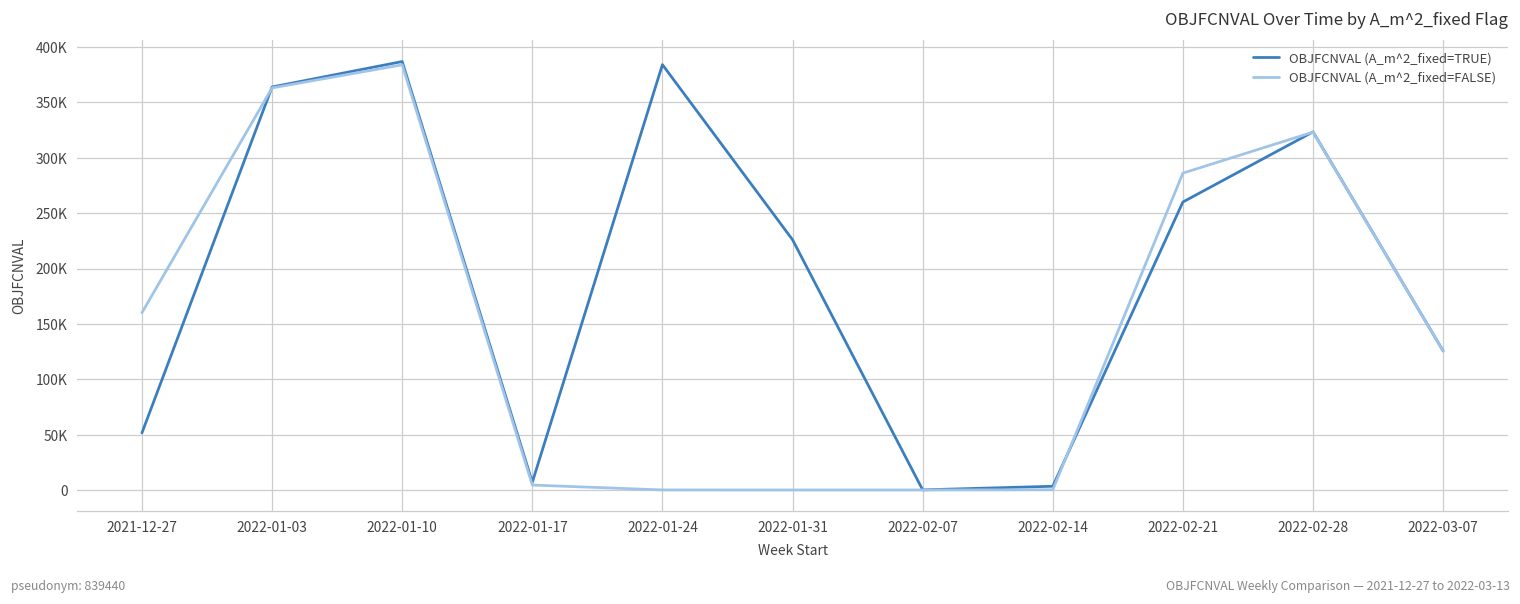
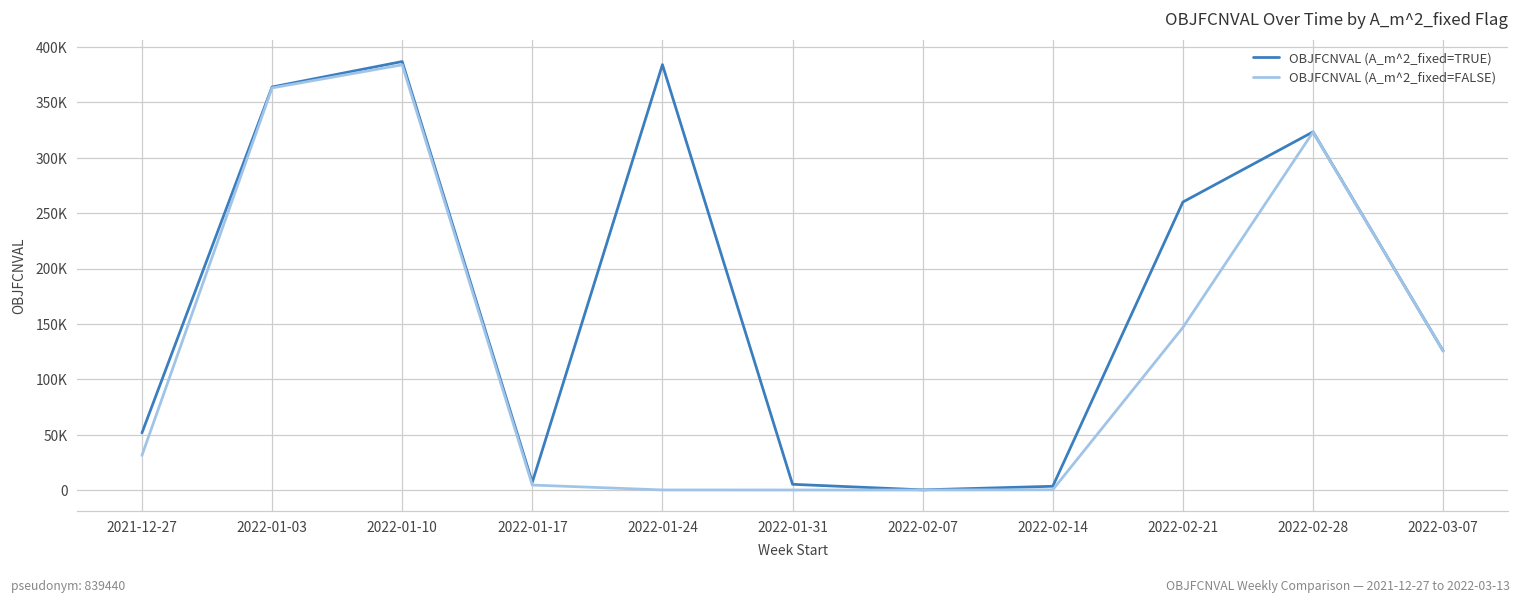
  {
    "OBJFCNVAL (A_m^2_fixed=TRUE)": {
      "2021-12-27": 52000,
      "2022-01-10": 387000,
      "2022-01-17": 7000,
      "2022-01-24": 384000,
-     "2022-01-31": 226000,
+     "2022-01-31": 5000,
      "2022-02-14": 3000,
      "2022-02-21": 260000
    },
    "OBJFCNVAL (A_m^2_fixed=FALSE)": {
-     "2021-12-27": 160000,
+     "2021-12-27": 31000,
      "2022-01-10": 384000,
      "2022-01-17": 5000,
      "2022-01-24": 0,
      "2022-01-31": 0,
      "2022-02-14": 0,
-     "2022-02-21": 286000
+     "2022-02-21": 147000
    }
  }
